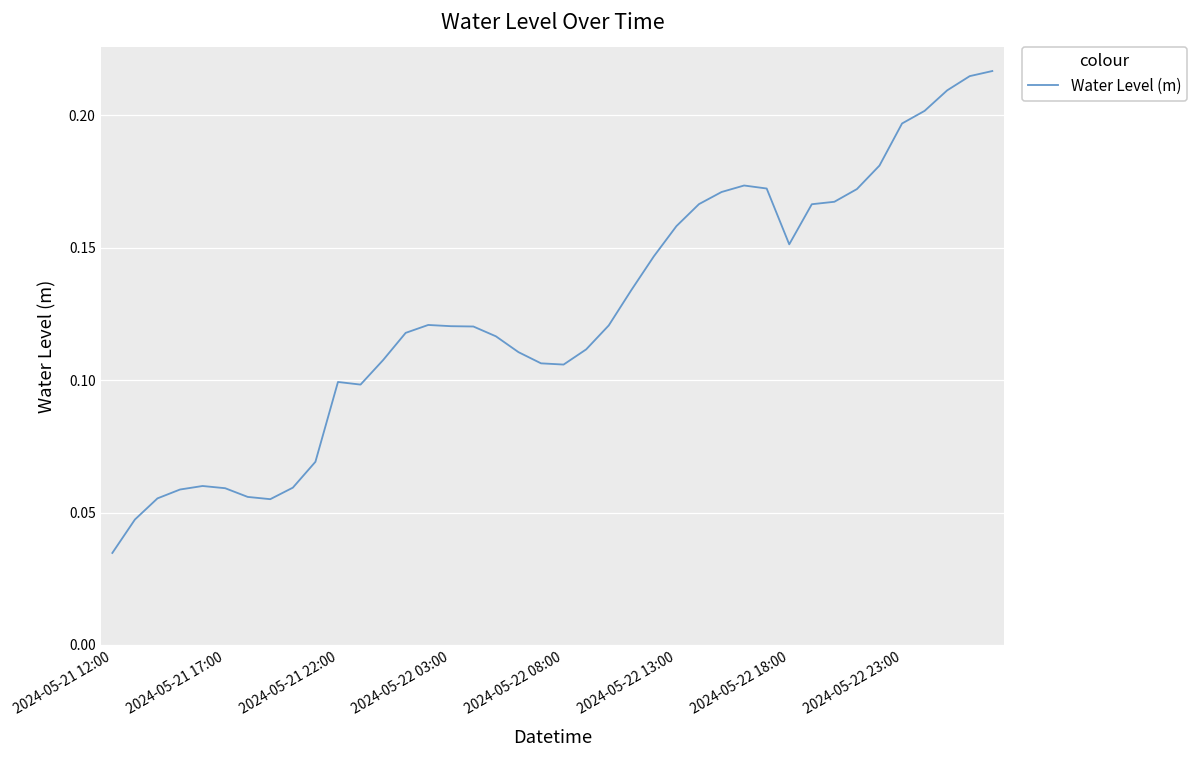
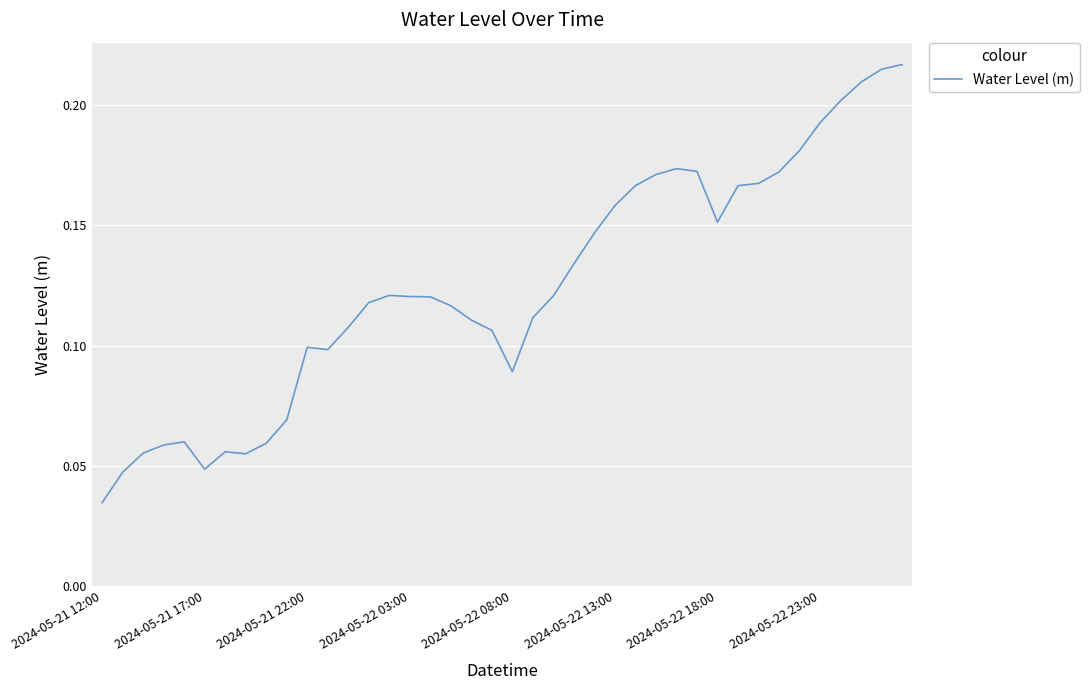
  {
    "2024-05-21 12:00": 0.035,
-   "2024-05-21 17:00": 0.059,
+   "2024-05-21 17:00": 0.049,
    "2024-05-21 22:00": 0.099,
    "2024-05-22 03:00": 0.120,
-   "2024-05-22 08:00": 0.106,
+   "2024-05-22 08:00": 0.089,
    "2024-05-22 13:00": 0.158,
    "2024-05-22 18:00": 0.151,
-   "2024-05-22 23:00": 0.197
+   "2024-05-22 23:00": 0.193
  }
